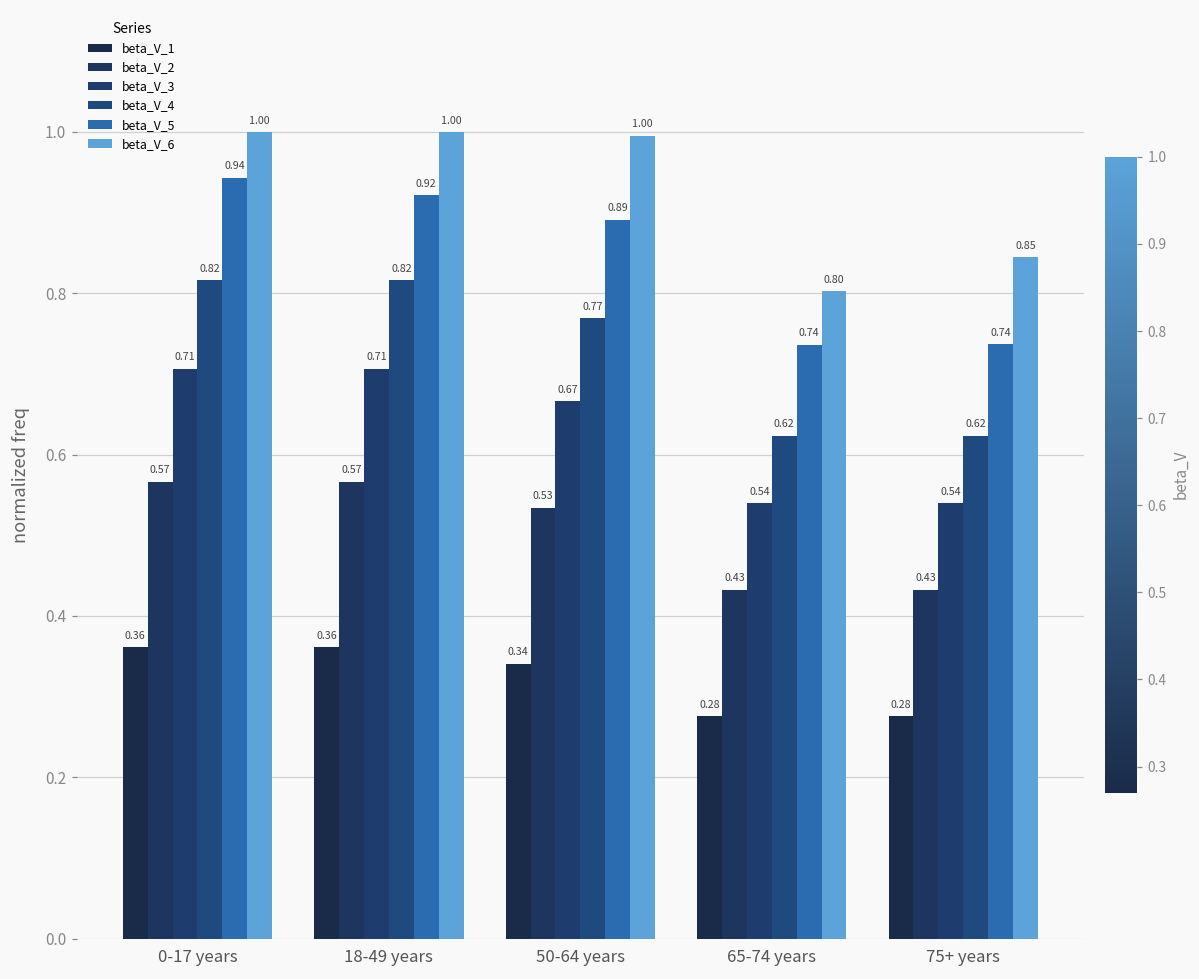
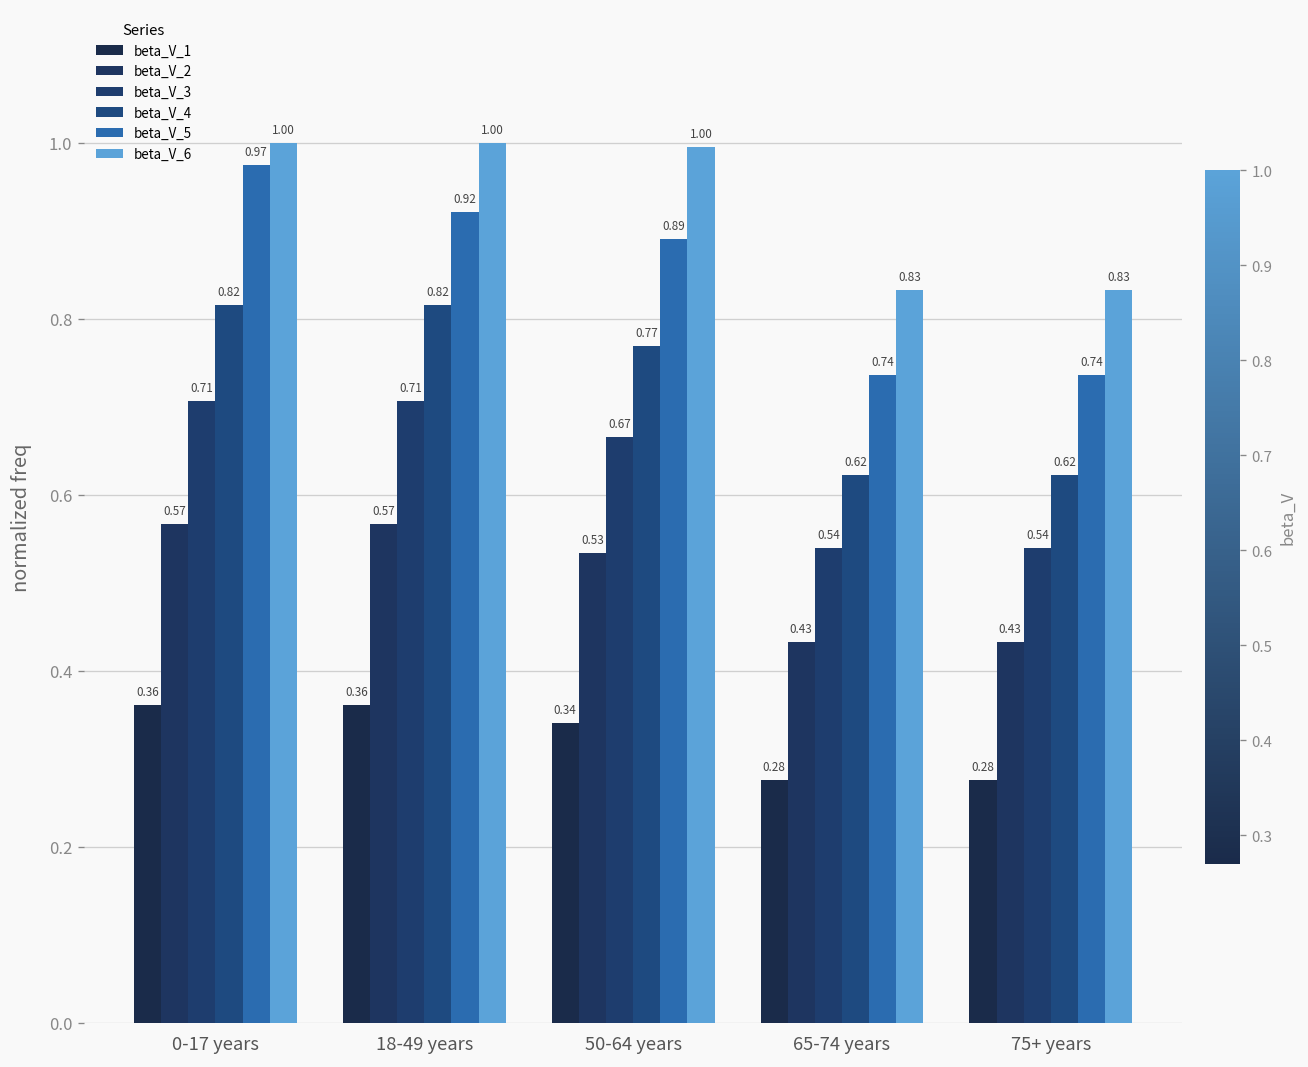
  {
    "beta_V_5": {
-     "0-17 years": 0.94,
+     "0-17 years": 0.97,
      "18-49 years": 0.92,
      "50-64 years": 0.89,
      "65-74 years": 0.74,
      "75+ years": 0.74
    },
    "beta_V_6": {
      "0-17 years": 1.00,
      "18-49 years": 1.00,
      "50-64 years": 1.00,
-     "65-74 years": 0.80,
-     "75+ years": 0.85
+     "65-74 years": 0.83,
+     "75+ years": 0.83
    }
  }
